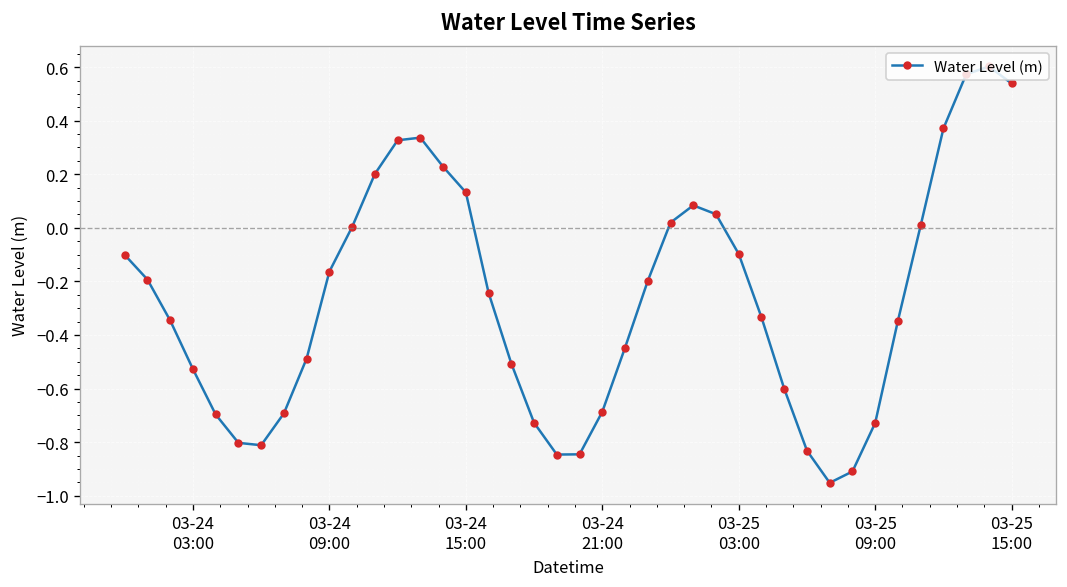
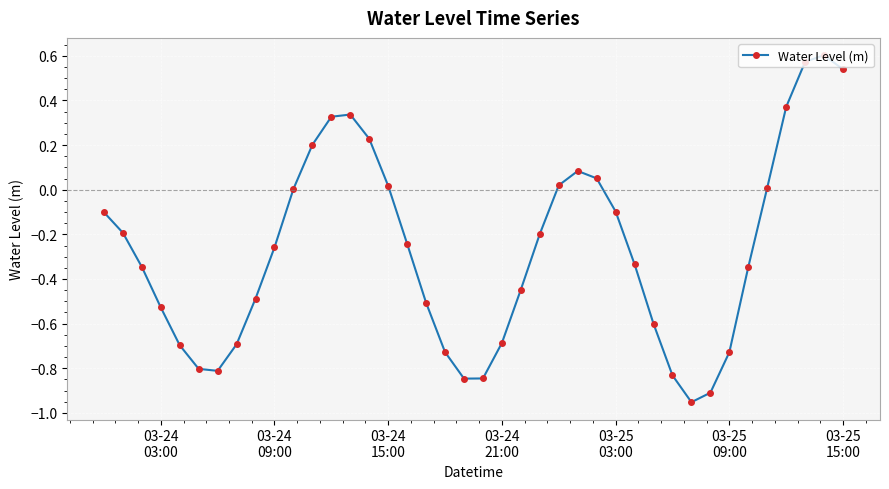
  {
    "03-24 03:00": -0.53,
-   "03-24 09:00": -0.16,
-   "03-24 15:00": 0.13,
+   "03-24 09:00": -0.26,
+   "03-24 15:00": 0.02,
    "03-24 21:00": -0.69,
    "03-25 03:00": -0.10,
    "03-25 09:00": -0.73,
    "03-25 15:00": 0.54
  }
